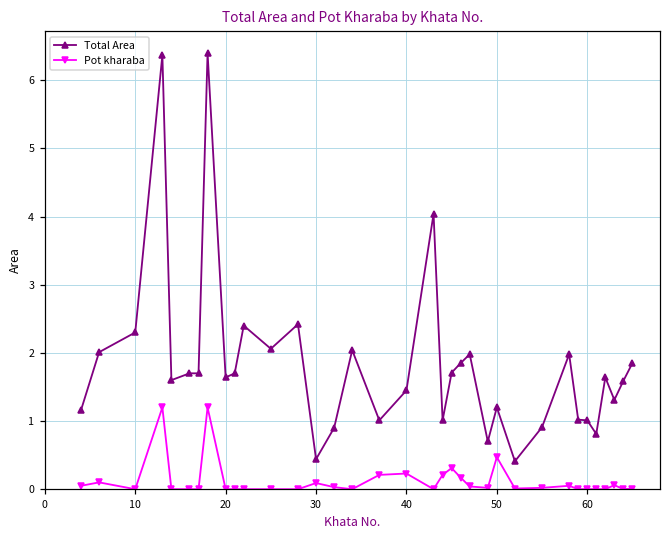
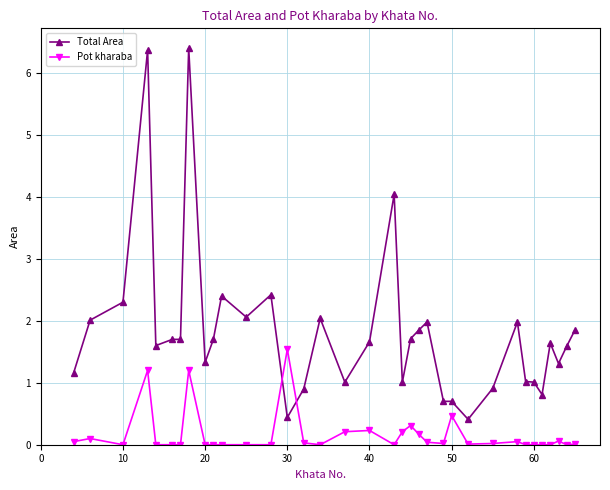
  {
    "Total Area": {
      "10": 2.3,
-     "20": 1.6,
+     "20": 1.3,
      "30": 0.4,
-     "40": 1.5,
-     "50": 1.2,
+     "40": 1.7,
+     "50": 0.7,
      "60": 1.0
    },
    "Pot kharaba": {
      "10": 0.0,
      "20": 0.0,
-     "30": 0.1,
+     "30": 1.5,
      "40": 0.2,
      "50": 0.5,
      "60": 0.0
    }
  }
